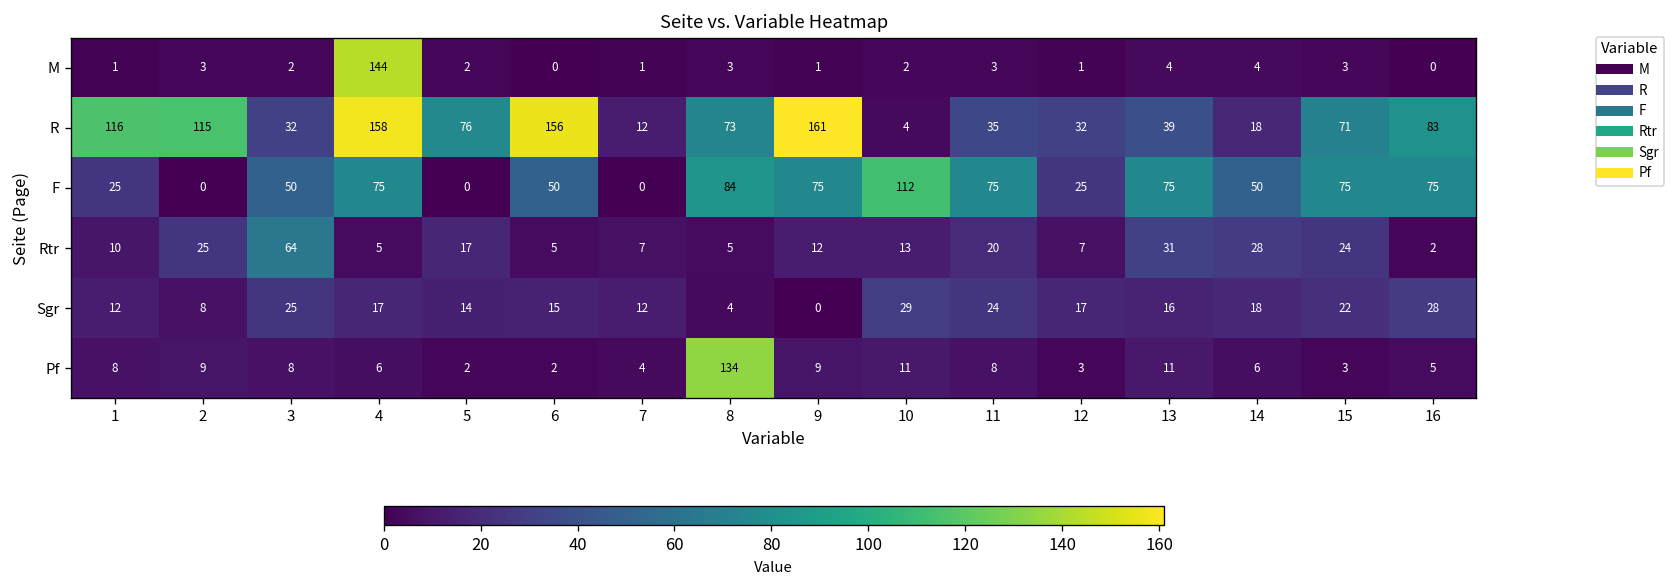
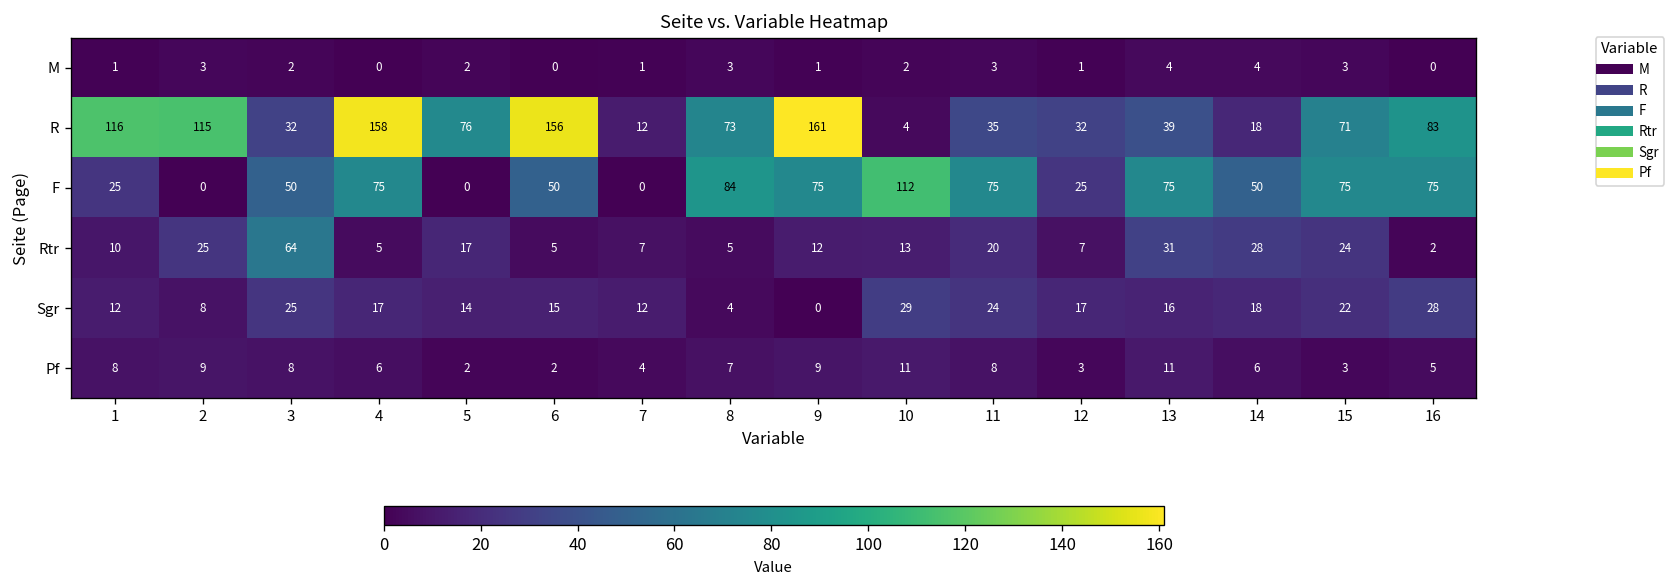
  {
    "M": {
      "1": 1,
      "2": 3,
      "3": 2,
-     "4": 144,
+     "4": 0,
      "5": 2,
      "6": 0,
      "7": 1,
      "8": 3,
      "9": 1,
      "10": 2,
      "11": 3,
      "12": 1,
      "13": 4,
      "14": 4,
      "15": 3,
      "16": 0
    },
    "R": {
      "1": 116,
      "2": 115,
      "3": 32,
      "4": 158,
      "5": 76,
      "6": 156,
      "7": 12,
      "8": 73,
      "9": 161,
      "10": 4,
      "11": 35,
      "12": 32,
      "13": 39,
      "14": 18,
      "15": 71,
      "16": 83
    },
    "F": {
      "1": 25,
      "2": 0,
      "3": 50,
      "4": 75,
      "5": 0,
      "6": 50,
      "7": 0,
      "8": 84,
      "9": 75,
      "10": 112,
      "11": 75,
      "12": 25,
      "13": 75,
      "14": 50,
      "15": 75,
      "16": 75
    },
    "Rtr": {
      "1": 10,
      "2": 25,
      "3": 64,
      "4": 5,
      "5": 17,
      "6": 5,
      "7": 7,
      "8": 5,
      "9": 12,
      "10": 13,
      "11": 20,
      "12": 7,
      "13": 31,
      "14": 28,
      "15": 24,
      "16": 2
    },
    "Sgr": {
      "1": 12,
      "2": 8,
      "3": 25,
      "4": 17,
      "5": 14,
      "6": 15,
      "7": 12,
      "8": 4,
      "9": 0,
      "10": 29,
      "11": 24,
      "12": 17,
      "13": 16,
      "14": 18,
      "15": 22,
      "16": 28
    },
    "Pf": {
      "1": 8,
      "2": 9,
      "3": 8,
      "4": 6,
      "5": 2,
      "6": 2,
      "7": 4,
-     "8": 134,
+     "8": 7,
      "9": 9,
      "10": 11,
      "11": 8,
      "12": 3,
      "13": 11,
      "14": 6,
      "15": 3,
      "16": 5
    }
  }
